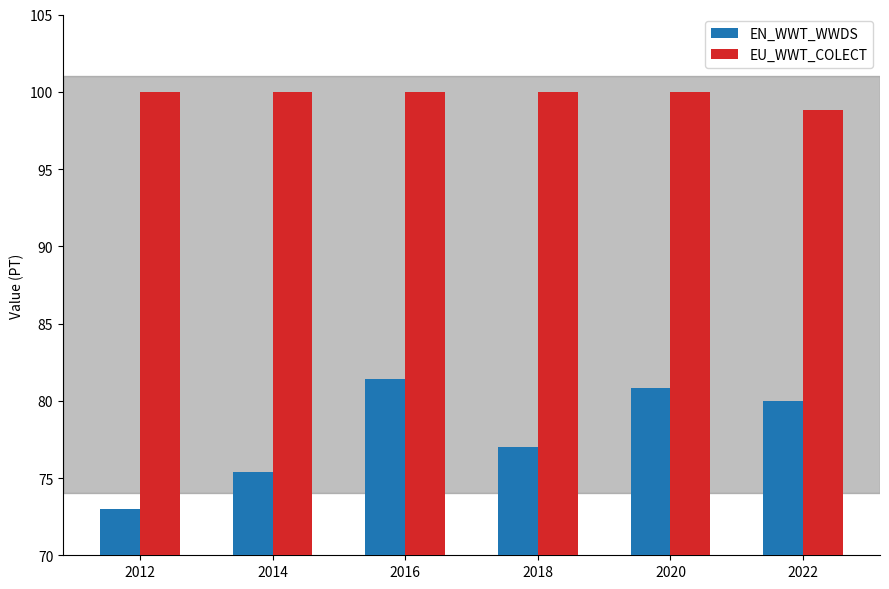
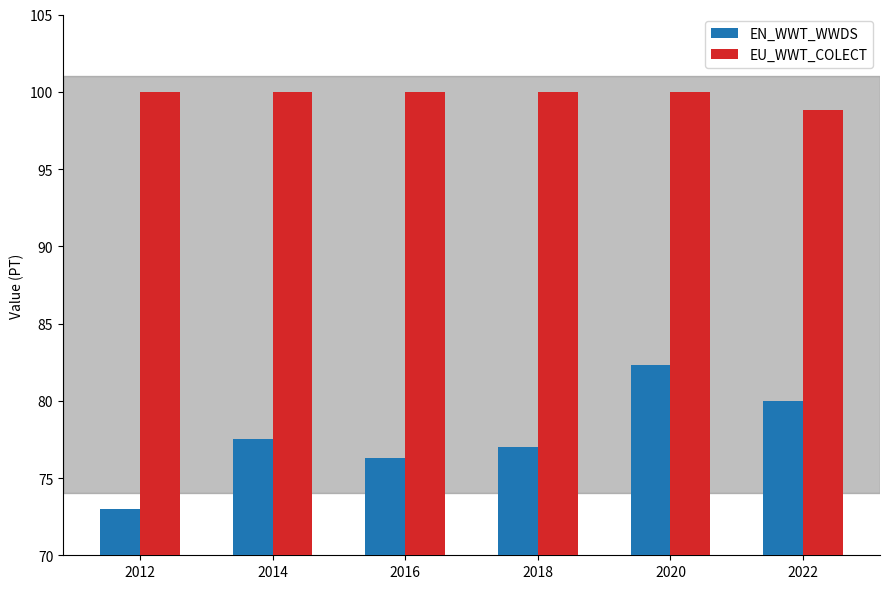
  {
    "EN_WWT_WWDS": {
      "2012": 73.0,
-     "2014": 75.4,
-     "2016": 81.4,
+     "2014": 77.5,
+     "2016": 76.3,
      "2018": 77.0,
-     "2020": 80.8,
+     "2020": 82.3,
      "2022": 80.0
    },
    "EU_WWT_COLECT": {
      "2012": 100.0,
      "2014": 100.0,
      "2016": 100.0,
      "2018": 100.0,
      "2020": 100.0,
      "2022": 98.8
    }
  }
